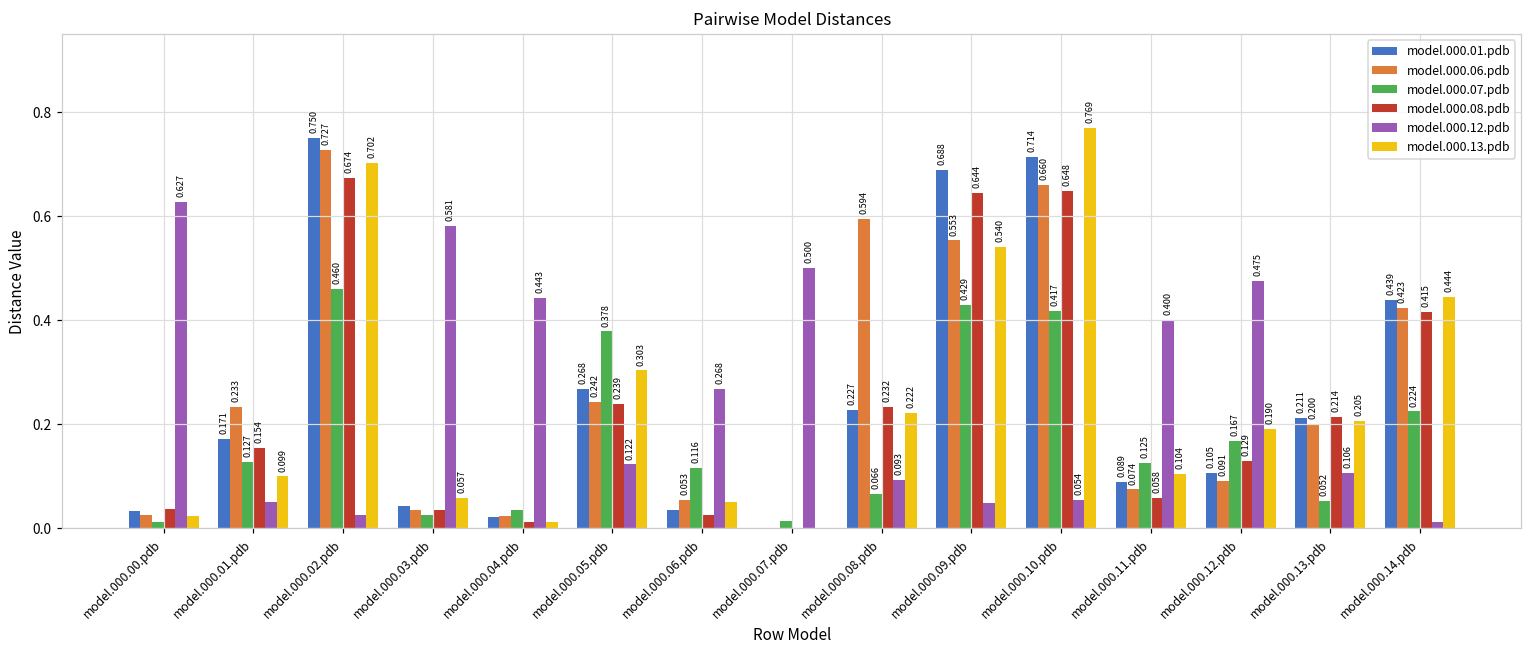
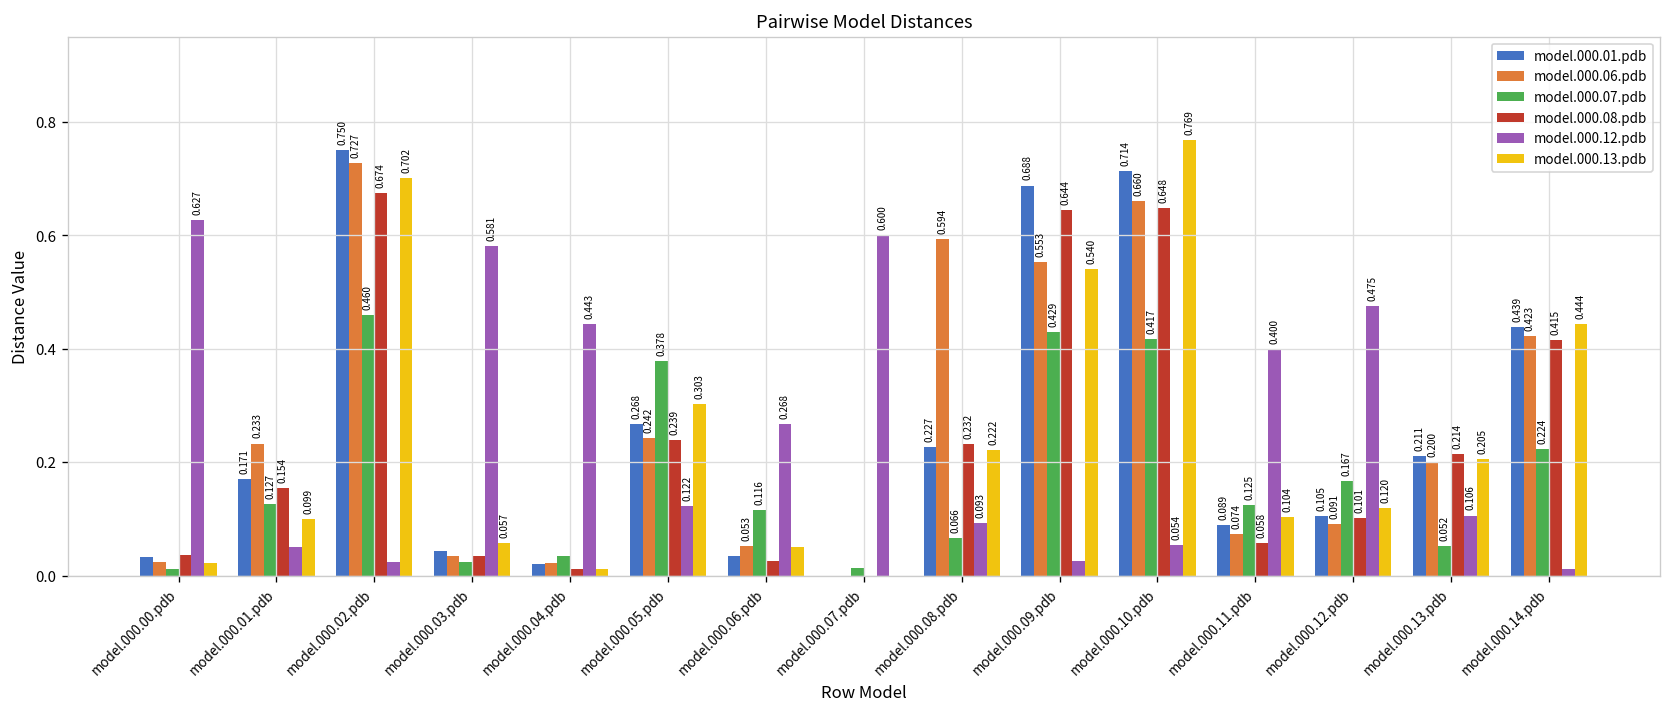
  {
    "model.000.01.pdb": {
      "model.000.01.pdb": 0.171,
      "model.000.02.pdb": 0.750,
      "model.000.05.pdb": 0.268,
      "model.000.08.pdb": 0.227,
      "model.000.09.pdb": 0.688,
      "model.000.10.pdb": 0.714,
      "model.000.11.pdb": 0.089,
      "model.000.12.pdb": 0.105,
      "model.000.13.pdb": 0.211,
      "model.000.14.pdb": 0.439
    },
    "model.000.06.pdb": {
      "model.000.01.pdb": 0.233,
      "model.000.02.pdb": 0.727,
      "model.000.05.pdb": 0.242,
      "model.000.06.pdb": 0.053,
      "model.000.08.pdb": 0.594,
      "model.000.09.pdb": 0.553,
      "model.000.10.pdb": 0.660,
      "model.000.11.pdb": 0.074,
      "model.000.12.pdb": 0.091,
      "model.000.13.pdb": 0.200,
      "model.000.14.pdb": 0.423
    },
    "model.000.07.pdb": {
      "model.000.01.pdb": 0.127,
      "model.000.02.pdb": 0.460,
      "model.000.05.pdb": 0.378,
      "model.000.06.pdb": 0.116,
      "model.000.08.pdb": 0.066,
      "model.000.09.pdb": 0.429,
      "model.000.10.pdb": 0.417,
      "model.000.11.pdb": 0.125,
      "model.000.12.pdb": 0.167,
      "model.000.13.pdb": 0.052,
      "model.000.14.pdb": 0.224
    },
    "model.000.08.pdb": {
      "model.000.01.pdb": 0.154,
      "model.000.02.pdb": 0.674,
      "model.000.05.pdb": 0.239,
      "model.000.08.pdb": 0.232,
      "model.000.09.pdb": 0.644,
      "model.000.10.pdb": 0.648,
      "model.000.11.pdb": 0.058,
-     "model.000.12.pdb": 0.129,
+     "model.000.12.pdb": 0.101,
      "model.000.13.pdb": 0.214,
      "model.000.14.pdb": 0.415
    },
    "model.000.12.pdb": {
      "model.000.00.pdb": 0.627,
      "model.000.03.pdb": 0.581,
      "model.000.04.pdb": 0.443,
      "model.000.05.pdb": 0.122,
      "model.000.06.pdb": 0.268,
-     "model.000.07.pdb": 0.500,
+     "model.000.07.pdb": 0.600,
      "model.000.08.pdb": 0.093,
-     "model.000.09.pdb": 0.05,
+     "model.000.09.pdb": 0.03,
      "model.000.10.pdb": 0.054,
      "model.000.11.pdb": 0.400,
      "model.000.12.pdb": 0.475,
      "model.000.13.pdb": 0.106
    },
    "model.000.13.pdb": {
      "model.000.01.pdb": 0.099,
      "model.000.02.pdb": 0.702,
      "model.000.03.pdb": 0.057,
      "model.000.05.pdb": 0.303,
      "model.000.08.pdb": 0.222,
      "model.000.09.pdb": 0.540,
      "model.000.10.pdb": 0.769,
      "model.000.11.pdb": 0.104,
-     "model.000.12.pdb": 0.190,
+     "model.000.12.pdb": 0.120,
      "model.000.13.pdb": 0.205,
      "model.000.14.pdb": 0.444
    }
  }
